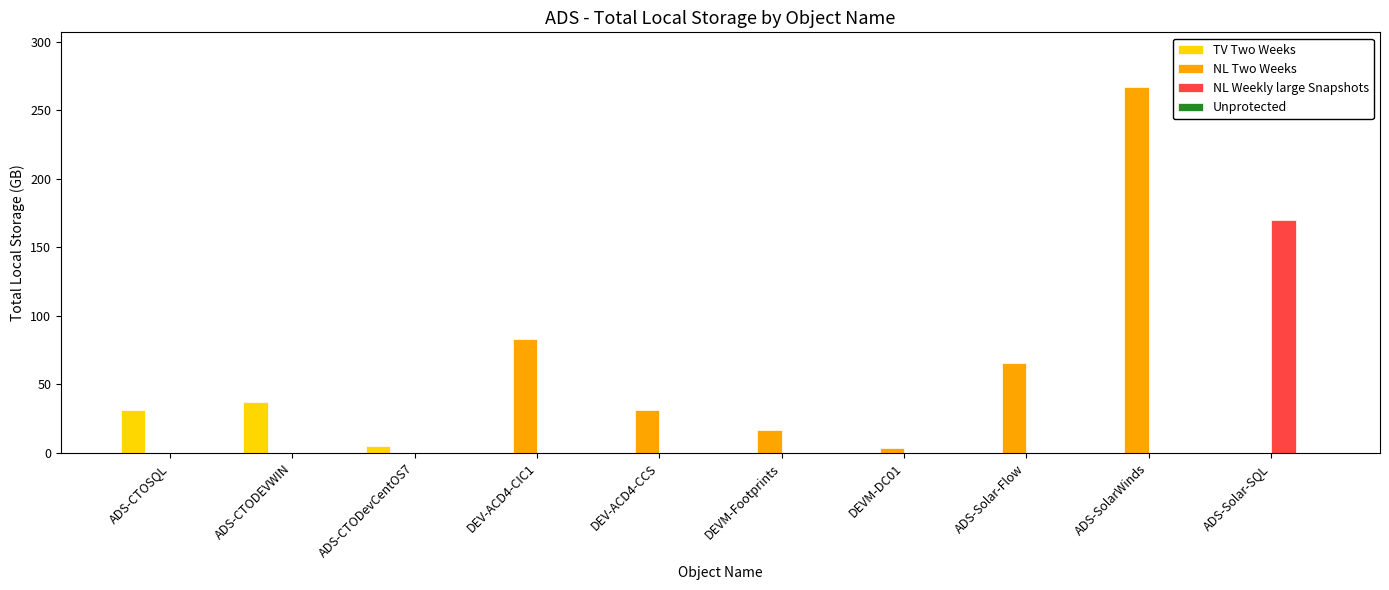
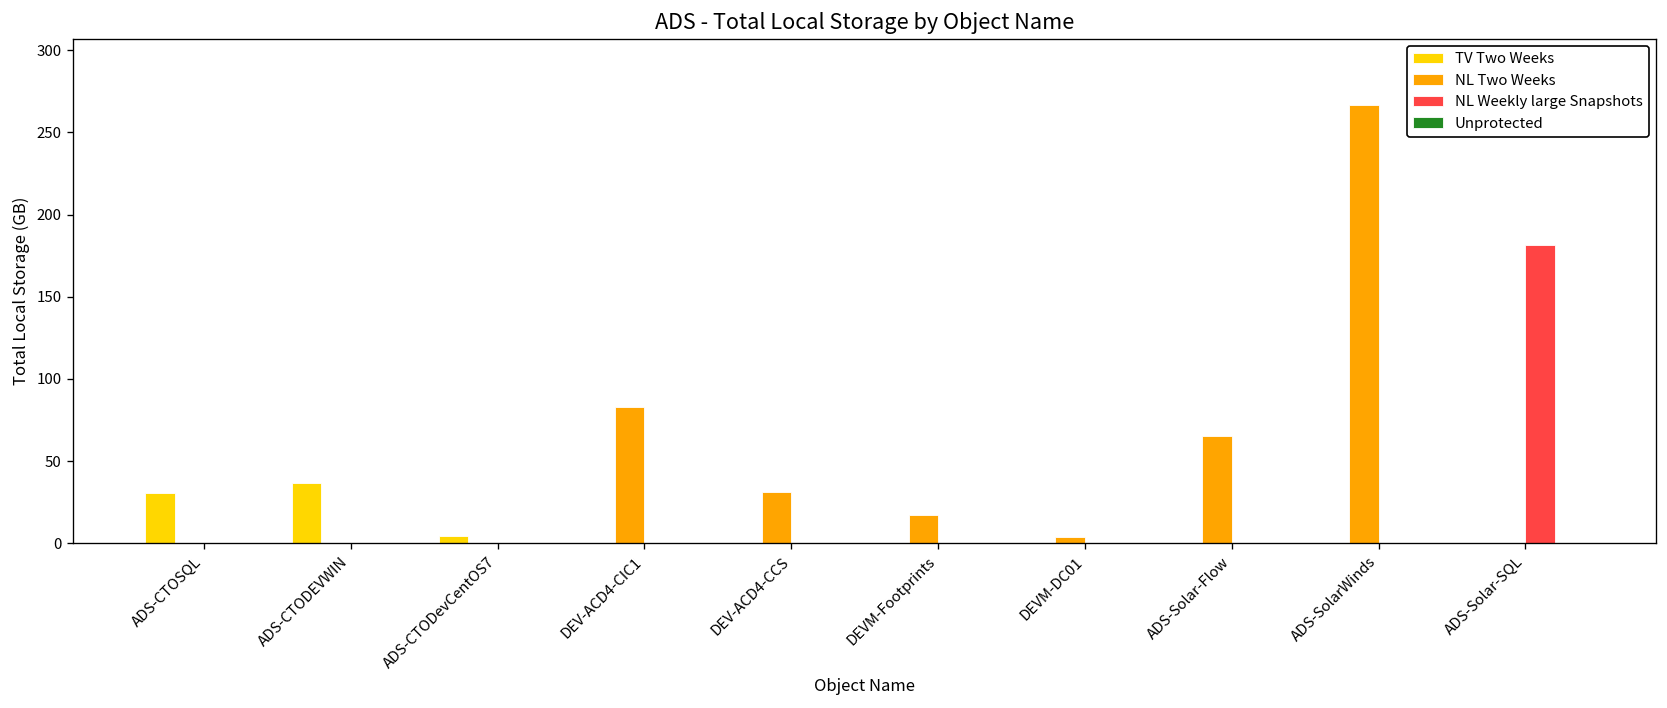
  {
    "NL Weekly large Snapshots": {
      "ADS-CTOSQL": 0,
      "ADS-CTODEVWIN": 0,
      "ADS-CTODevCentOS7": 0,
      "DEV-ACD4-CIC1": 0,
      "DEV-ACD4-CCS": 0,
      "DEVM-Footprints": 0,
      "DEVM-DC01": 0,
      "ADS-Solar-Flow": 0,
      "ADS-SolarWinds": 0,
-     "ADS-Solar-SQL": 170
+     "ADS-Solar-SQL": 182
    },
    "Unprotected": {
      "ADS-CTOSQL": 0,
      "ADS-CTODEVWIN": 0,
      "ADS-CTODevCentOS7": 0,
      "DEV-ACD4-CIC1": 0,
      "DEV-ACD4-CCS": 0,
      "DEVM-Footprints": 0,
      "DEVM-DC01": 0,
      "ADS-Solar-Flow": 0,
      "ADS-SolarWinds": 0,
      "ADS-Solar-SQL": 0
    }
  }
